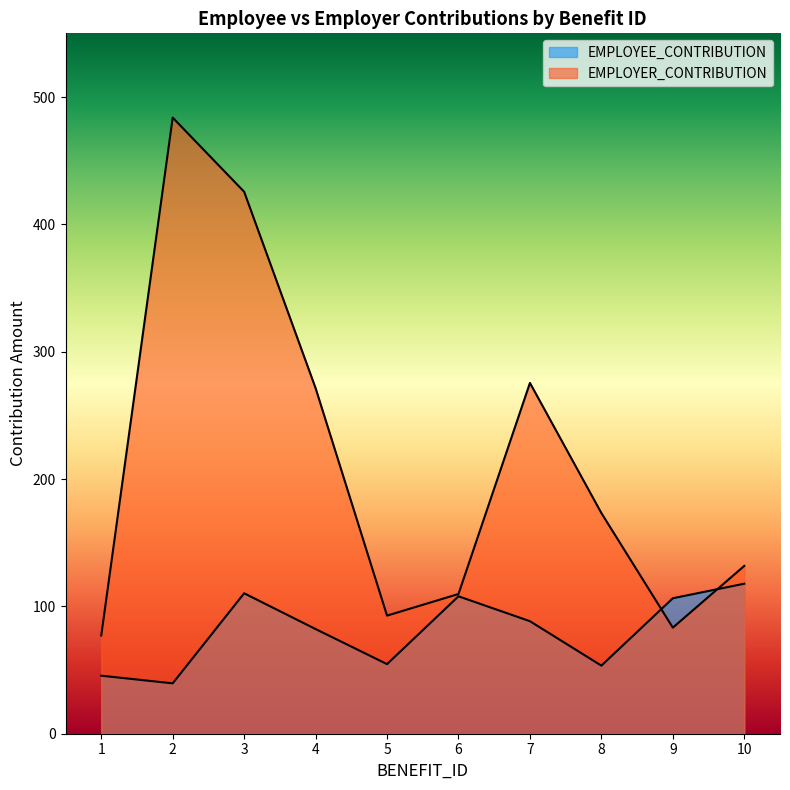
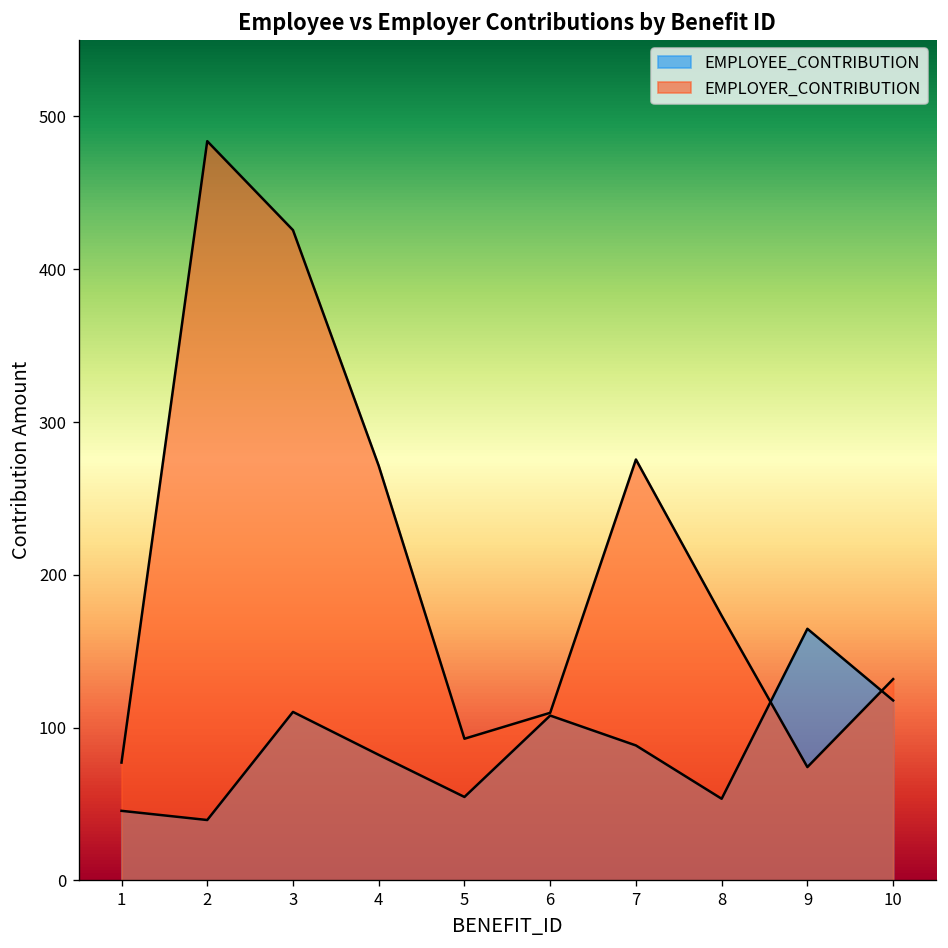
  {
    "EMPLOYEE_CONTRIBUTION": {
      "1": 46,
      "2": 40,
      "3": 110,
      "4": 82,
      "5": 55,
      "7": 88,
      "8": 53,
-     "9": 106,
+     "9": 165,
      "10": 118
    },
    "EMPLOYER_CONTRIBUTION": {
      "1": 77,
      "2": 484,
      "3": 426,
      "4": 271,
      "5": 93,
      "7": 275,
      "8": 173,
-     "9": 83,
+     "9": 74,
      "10": 132
    }
  }
